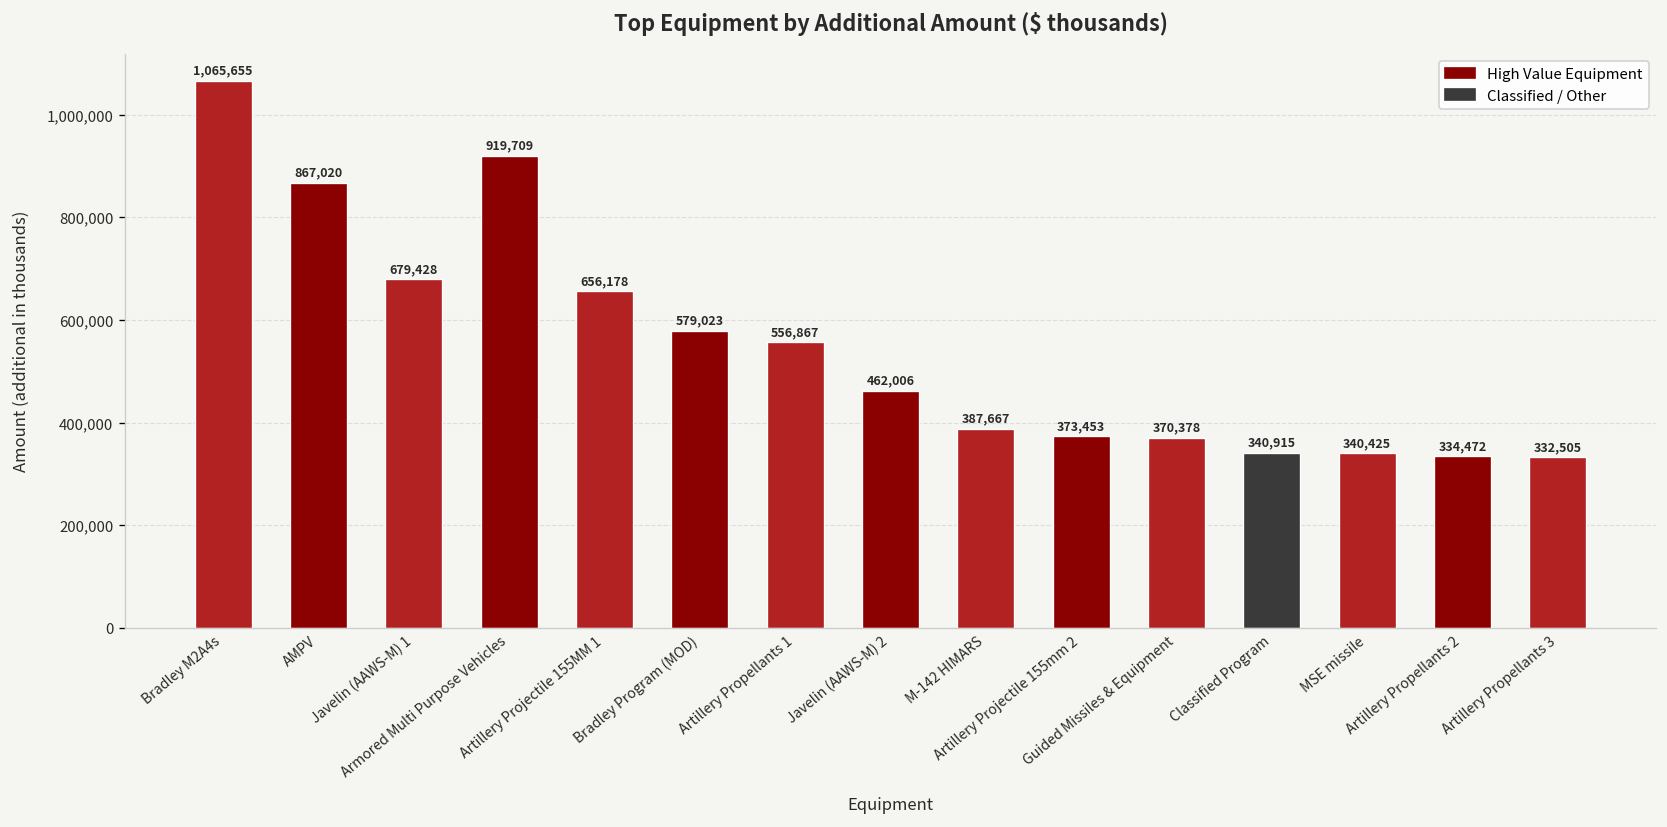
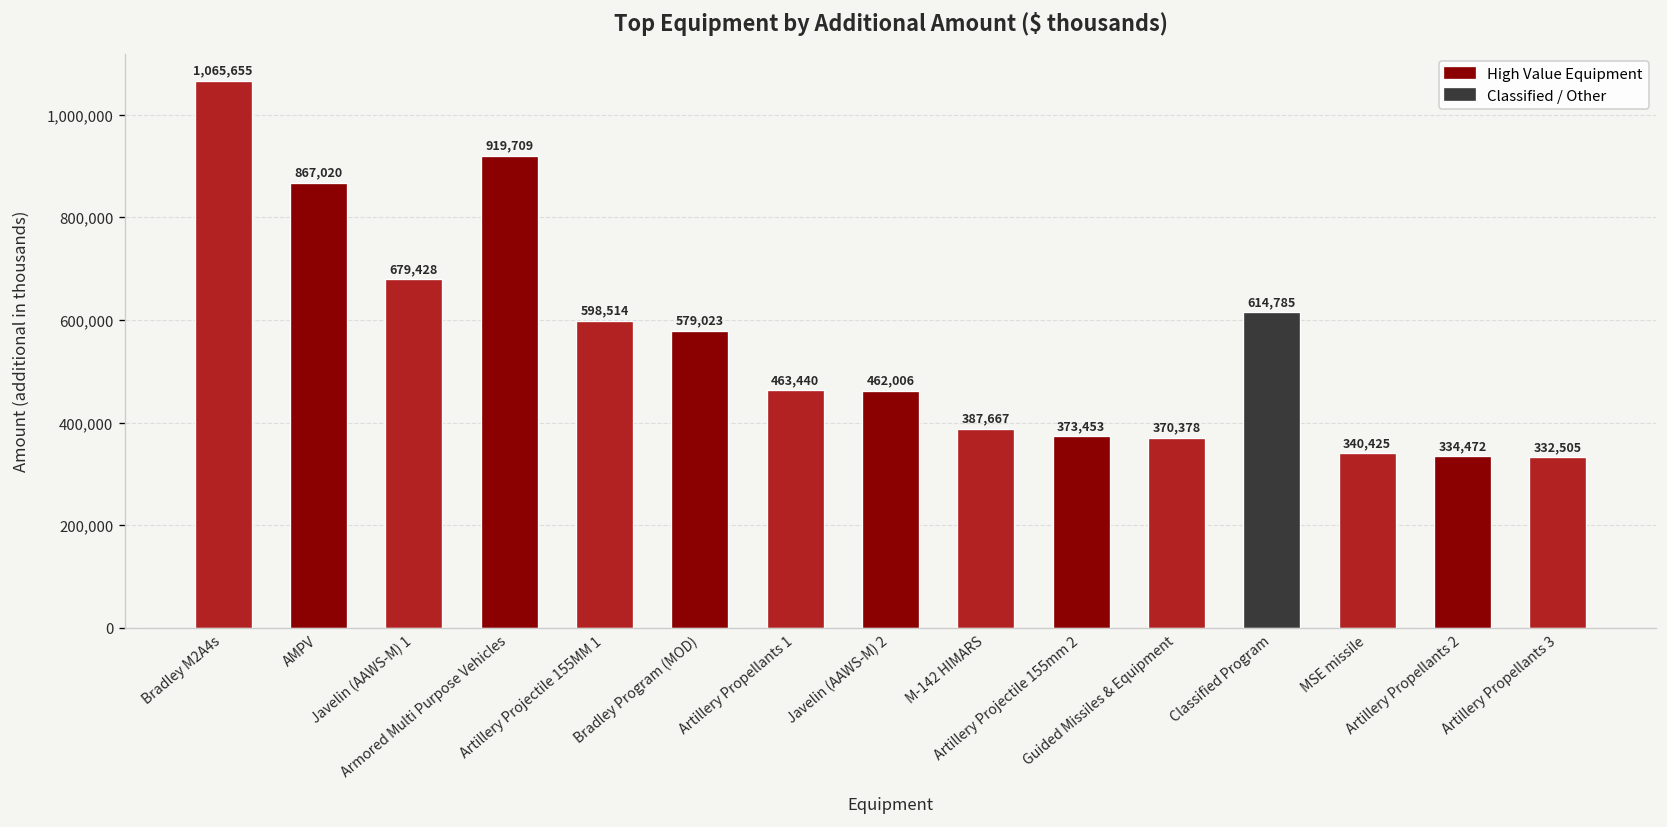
  {
    "Bradley M2A4s": "1,065,655",
    "AMPV": "867,020",
    "Javelin (AAWS-M) 1": "679,428",
    "Armored Multi Purpose Vehicles": "919,709",
-   "Artillery Projectile 155MM 1": "656,178",
+   "Artillery Projectile 155MM 1": "598,514",
    "Bradley Program (MOD)": "579,023",
-   "Artillery Propellants 1": "556,867",
+   "Artillery Propellants 1": "463,440",
    "Javelin (AAWS-M) 2": "462,006",
    "M-142 HIMARS": "387,667",
    "Artillery Projectile 155mm 2": "373,453",
    "Guided Missiles & Equipment": "370,378",
-   "Classified Program": "340,915",
+   "Classified Program": "614,785",
    "MSE missile": "340,425",
    "Artillery Propellants 2": "334,472",
    "Artillery Propellants 3": "332,505"
  }
